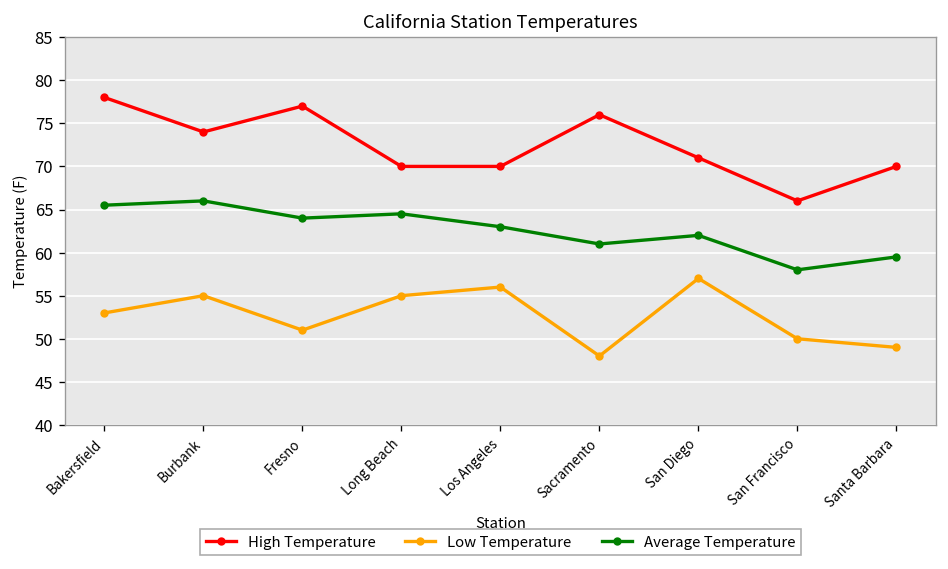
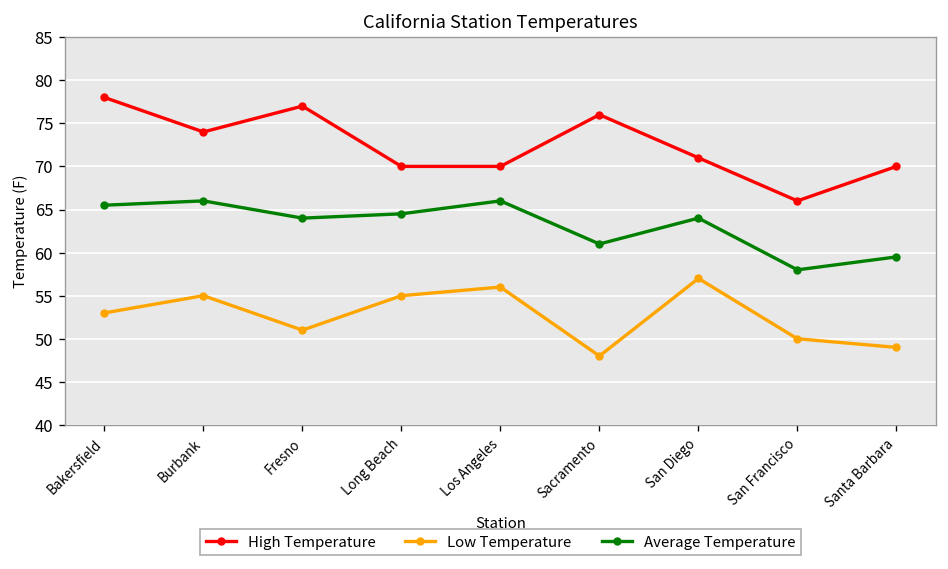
  {
    "High Temperature": {
      "Bakersfield": 78,
      "Burbank": 74,
      "Fresno": 77,
      "Long Beach": 70,
      "Los Angeles": 70,
      "Sacramento": 76,
      "San Diego": 71,
      "San Francisco": 66,
      "Santa Barbara": 70
    },
    "Low Temperature": {
      "Bakersfield": 53,
      "Burbank": 55,
      "Fresno": 51,
      "Long Beach": 55,
      "Los Angeles": 56,
      "Sacramento": 48,
      "San Diego": 57,
      "San Francisco": 50,
      "Santa Barbara": 49
    },
    "Average Temperature": {
      "Bakersfield": 66,
      "Burbank": 66,
      "Fresno": 64,
      "Long Beach": 65,
-     "Los Angeles": 63,
+     "Los Angeles": 66,
      "Sacramento": 61,
-     "San Diego": 62,
+     "San Diego": 64,
      "San Francisco": 58,
      "Santa Barbara": 60
    }
  }
